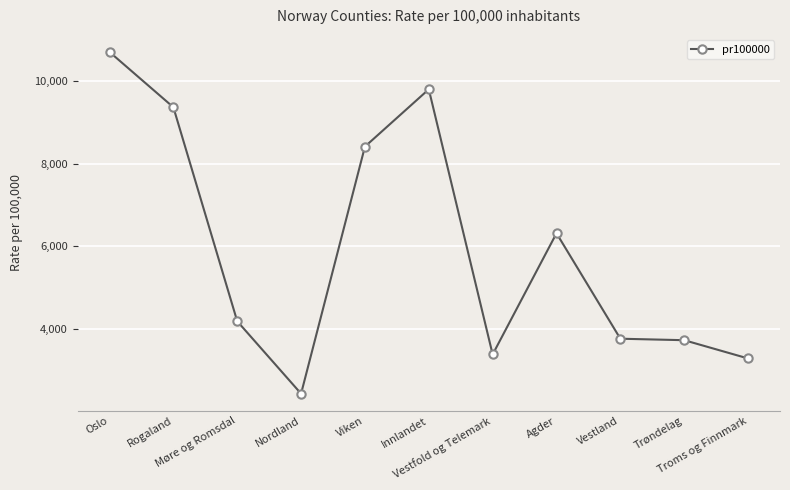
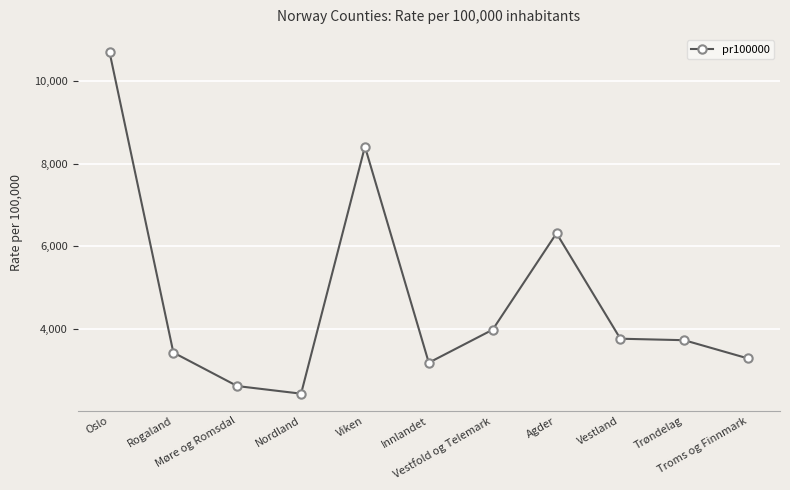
  {
    "Oslo": "10,700",
-   "Rogaland": "9,400",
-   "Møre og Romsdal": "4,200",
+   "Rogaland": "3,400",
+   "Møre og Romsdal": "2,600",
    "Nordland": "2,400",
    "Viken": "8,400",
-   "Innlandet": "9,800",
-   "Vestfold og Telemark": "3,400",
+   "Innlandet": "3,200",
+   "Vestfold og Telemark": "4,000",
    "Agder": "6,300",
    "Vestland": "3,800",
    "Trøndelag": "3,700",
    "Troms og Finnmark": "3,300"
  }
